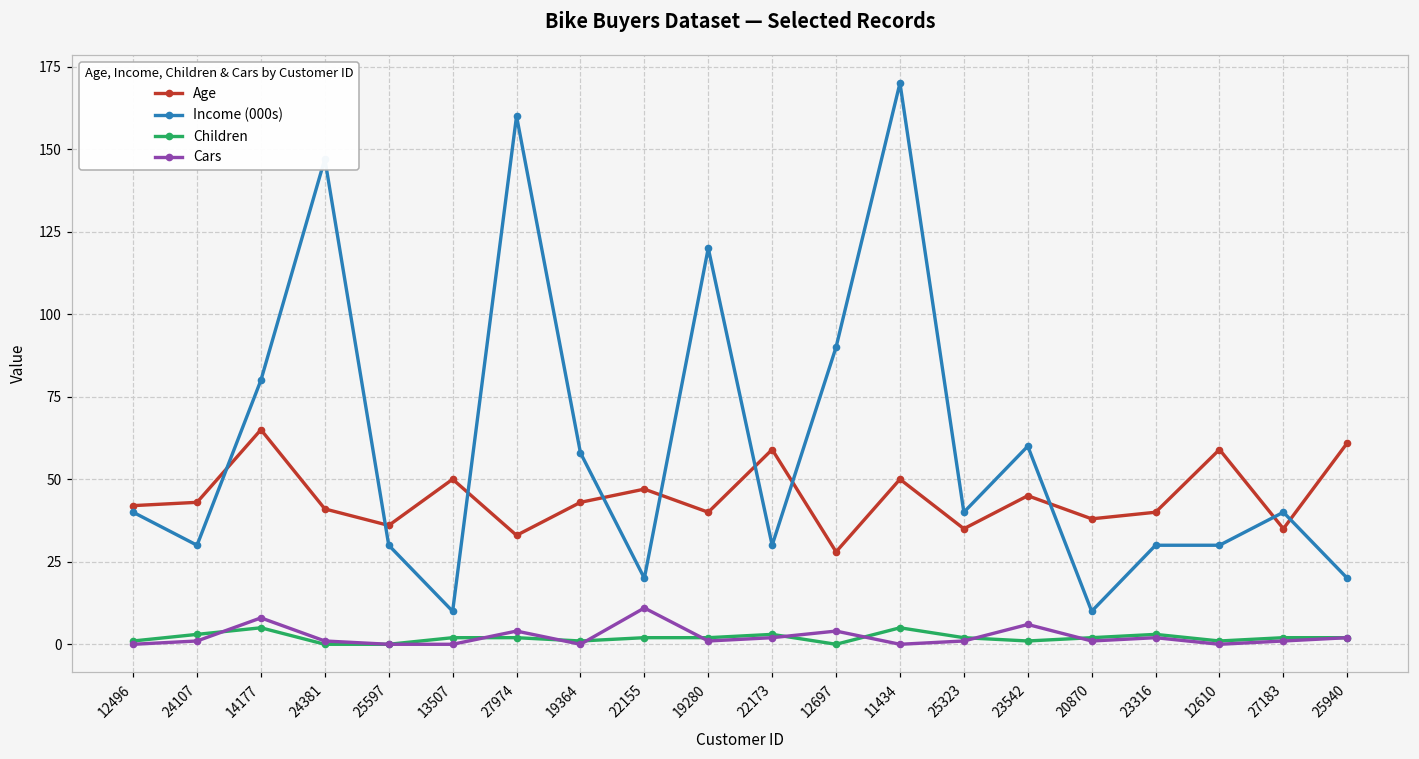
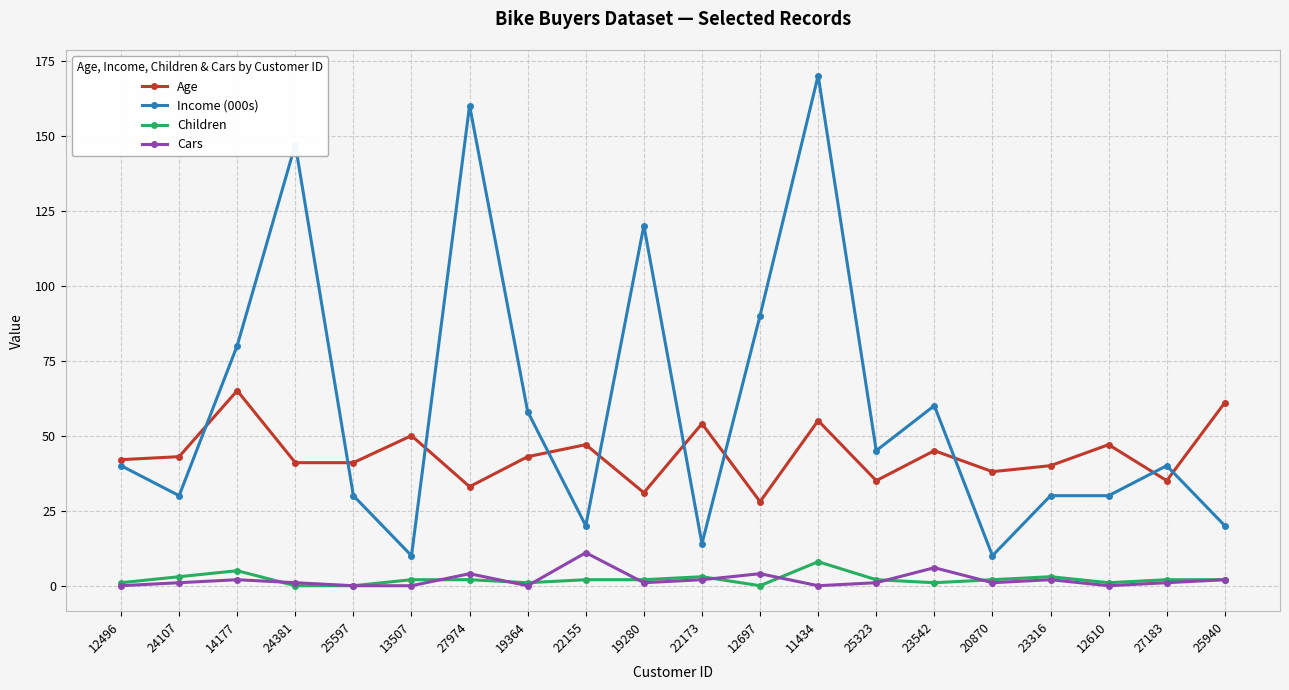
  {
    "Age": {
      "12496": 42,
      "24107": 43,
      "14177": 65,
      "24381": 41,
-     "25597": 36,
+     "25597": 41,
      "13507": 50,
      "27974": 33,
      "19364": 43,
      "22155": 47,
-     "19280": 40,
-     "22173": 59,
+     "19280": 31,
+     "22173": 54,
      "12697": 28,
-     "11434": 50,
+     "11434": 55,
      "25323": 35,
      "23542": 45,
      "20870": 38,
      "23316": 40,
-     "12610": 59,
+     "12610": 47,
      "27183": 35,
      "25940": 61
    },
    "Income (000s)": {
      "12496": 40,
      "24107": 30,
      "14177": 80,
      "25597": 30,
      "13507": 10,
      "27974": 160,
      "19364": 58,
      "22155": 20,
      "19280": 120,
-     "22173": 30,
+     "22173": 14,
      "12697": 90,
      "11434": 170,
-     "25323": 40,
+     "25323": 45,
      "23542": 60,
      "20870": 10,
      "23316": 30,
      "12610": 30,
      "27183": 40,
      "25940": 20
    },
    "Children": {
      "12496": 1,
      "24107": 3,
      "14177": 5,
      "24381": 0,
      "13507": 2,
      "27974": 2,
      "19364": 1,
      "22155": 2,
      "19280": 2,
      "22173": 3,
      "12697": 0,
-     "11434": 5,
+     "11434": 8,
      "25323": 2,
      "23542": 1,
      "20870": 2,
      "23316": 3,
      "12610": 1,
      "27183": 2
    },
    "Cars": {
      "12496": 0,
      "24107": 1,
-     "14177": 8,
+     "14177": 2,
      "24381": 1,
      "13507": 0,
      "27974": 4,
      "19364": 0,
      "22155": 11,
      "19280": 1,
      "22173": 2,
      "12697": 4,
      "11434": 0,
      "25323": 1,
      "23542": 6,
      "20870": 1,
      "23316": 2,
      "12610": 0,
      "27183": 1
    }
  }
